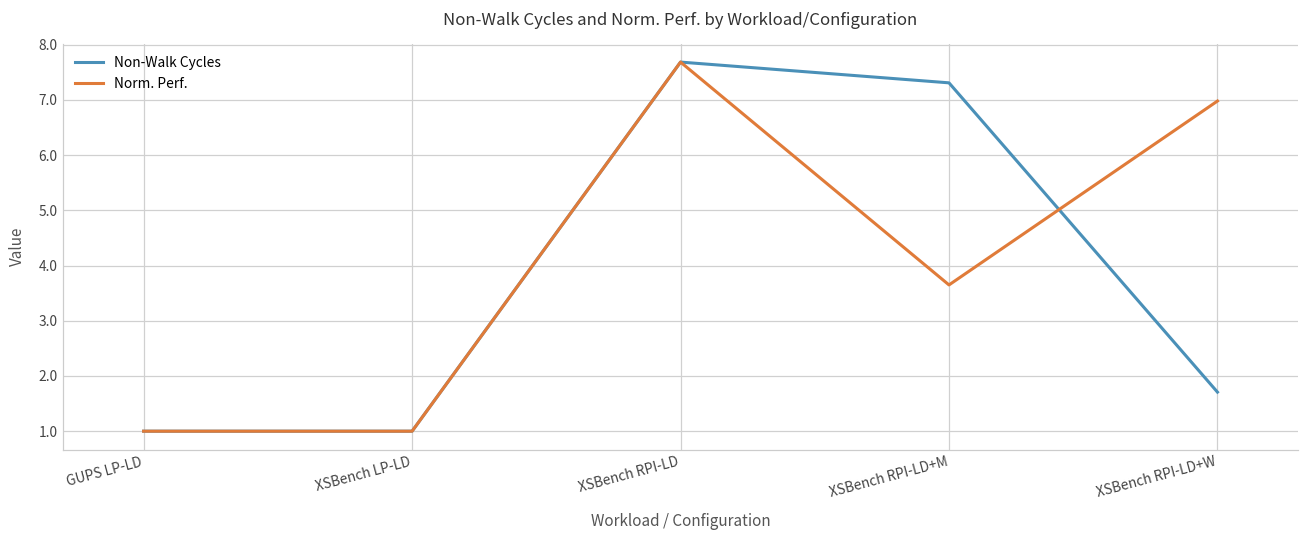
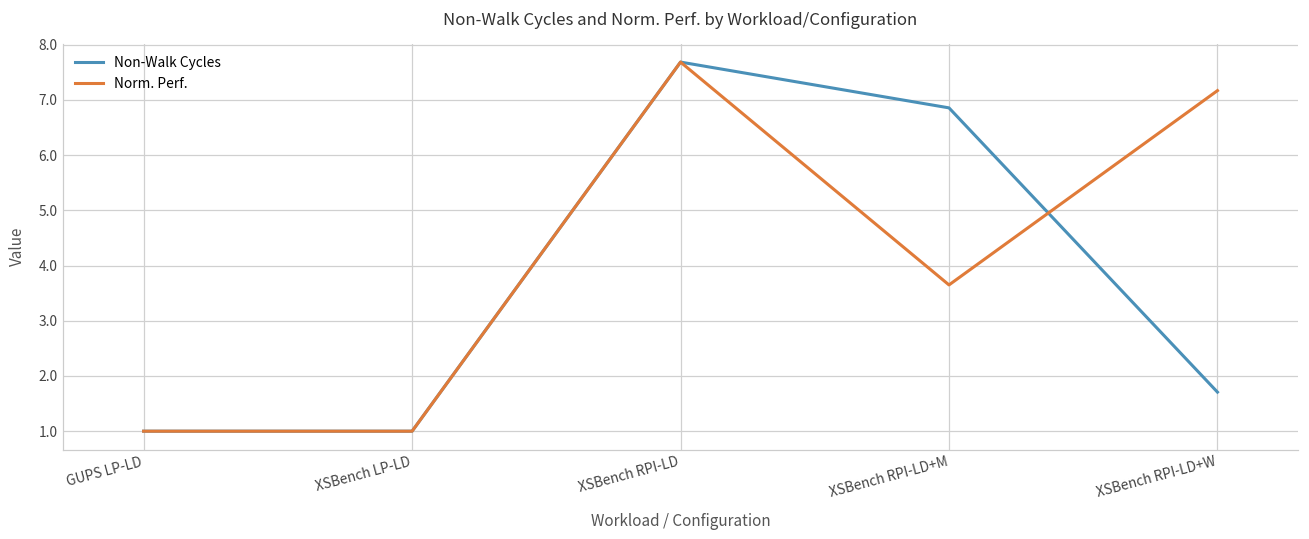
  {
    "Non-Walk Cycles": {
-     "XSBench RPI-LD+M": 7.3,
+     "XSBench RPI-LD+M": 6.9,
      "XSBench RPI-LD+W": 1.7
    },
    "Norm. Perf.": {
      "XSBench RPI-LD+M": 3.6,
-     "XSBench RPI-LD+W": 7.0
+     "XSBench RPI-LD+W": 7.2
    }
  }
